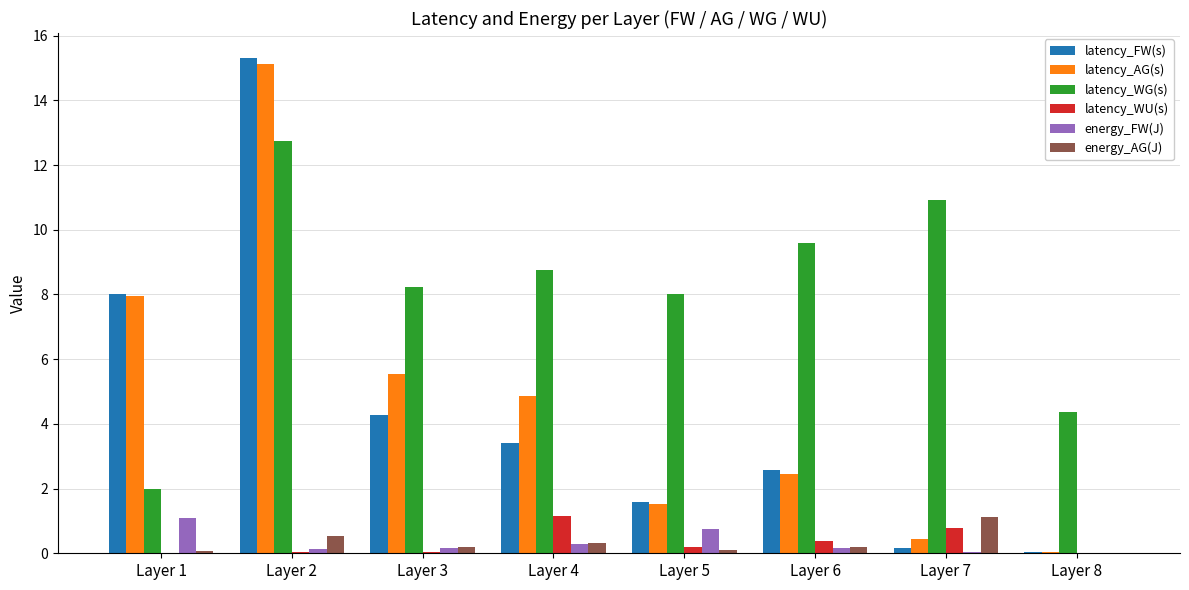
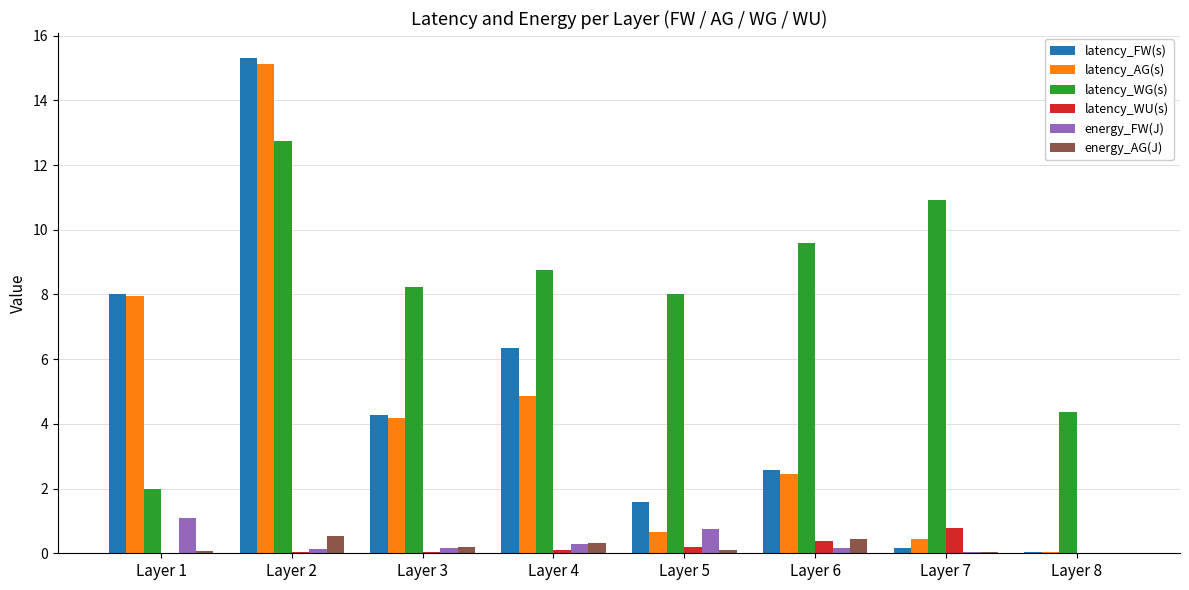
  {
    "latency_FW(s)": {
      "Layer 1": 8.0,
      "Layer 2": 15.3,
      "Layer 3": 4.3,
-     "Layer 4": 3.4,
+     "Layer 4": 6.4,
      "Layer 5": 1.6,
      "Layer 6": 2.6,
      "Layer 7": 0.2
    },
    "latency_AG(s)": {
      "Layer 1": 7.9,
      "Layer 2": 15.1,
-     "Layer 3": 5.6,
+     "Layer 3": 4.2,
      "Layer 4": 4.9,
-     "Layer 5": 1.5,
+     "Layer 5": 0.7,
      "Layer 6": 2.4,
      "Layer 7": 0.5
    },
    "latency_WG(s)": {
      "Layer 1": 2.0,
      "Layer 2": 12.7,
      "Layer 3": 8.2,
      "Layer 4": 8.8,
      "Layer 5": 8.0,
      "Layer 6": 9.6,
      "Layer 7": 10.9,
      "Layer 8": 4.4
    },
    "latency_WU(s)": {
-     "Layer 4": 1.1,
+     "Layer 4": 0.1,
      "Layer 5": 0.2,
      "Layer 6": 0.4,
      "Layer 7": 0.8
    },
    "energy_FW(J)": {
      "Layer 1": 1.1,
      "Layer 2": 0.1,
      "Layer 3": 0.2,
      "Layer 4": 0.3,
      "Layer 5": 0.7,
      "Layer 6": 0.2
    },
    "energy_AG(J)": {
      "Layer 2": 0.5,
      "Layer 3": 0.2,
      "Layer 4": 0.3,
      "Layer 5": 0.1,
-     "Layer 6": 0.2,
-     "Layer 7": 1.1
+     "Layer 6": 0.5,
+     "Layer 7": 0.0
    }
  }
